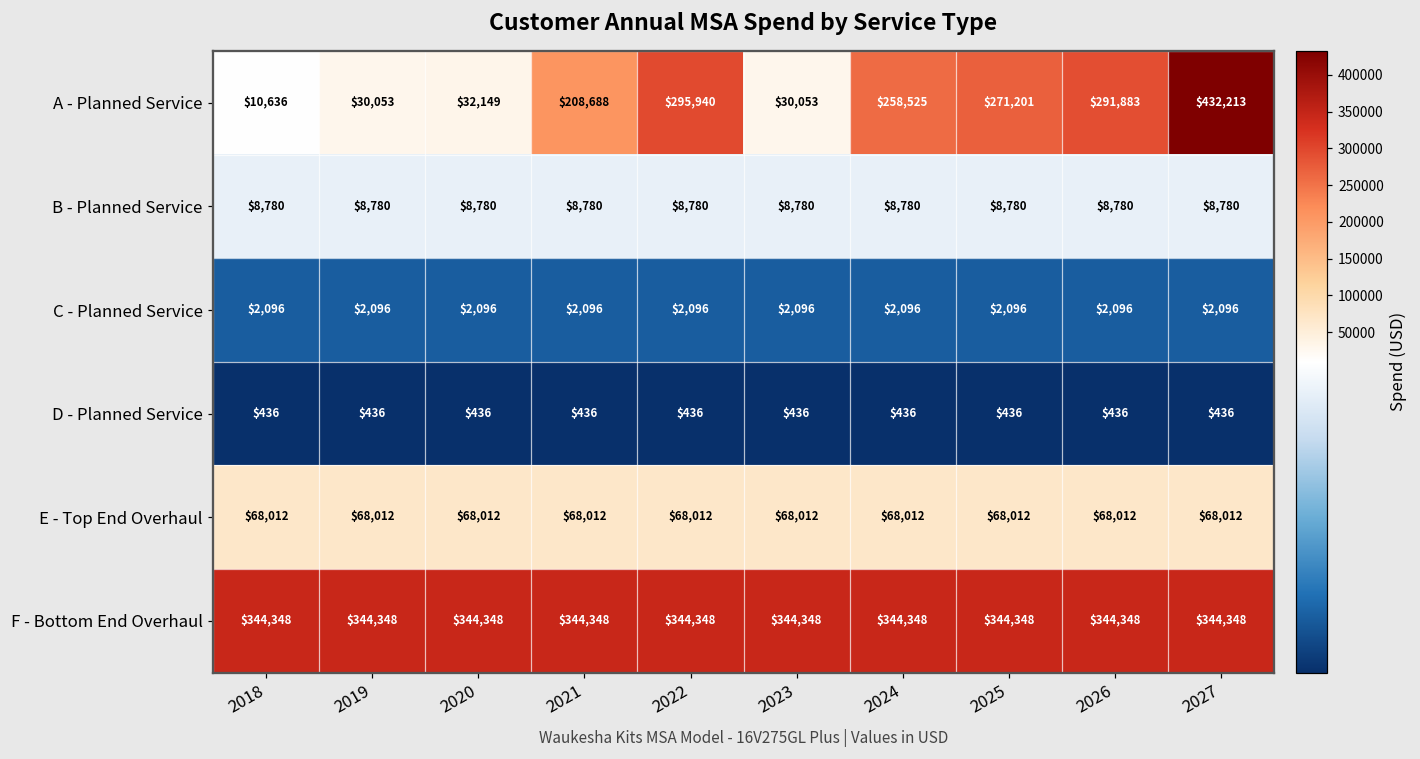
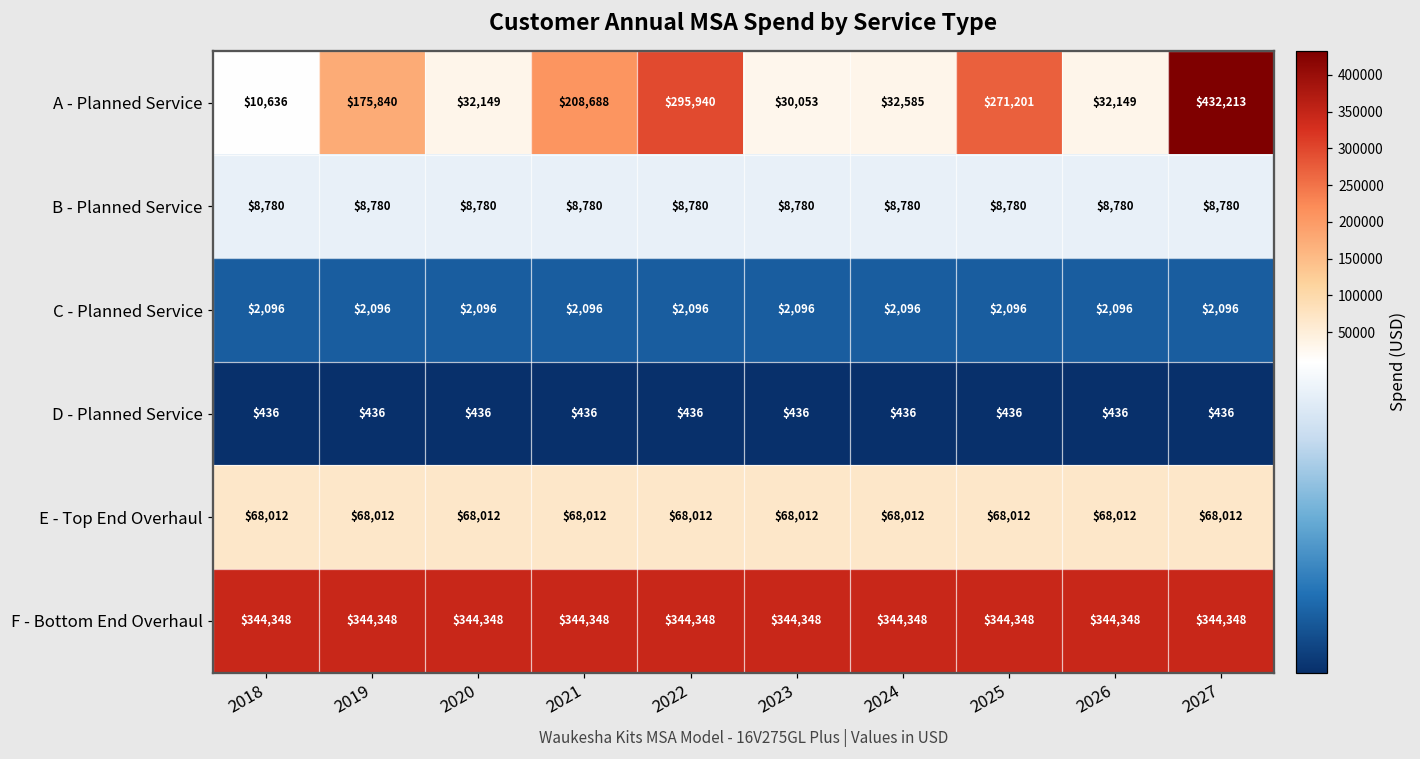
  {
    "A - Planned Service": {
      "2018": "$10,636",
-     "2019": "$30,053",
+     "2019": "$175,840",
      "2020": "$32,149",
      "2021": "$208,688",
      "2022": "$295,940",
      "2023": "$30,053",
-     "2024": "$258,525",
+     "2024": "$32,585",
      "2025": "$271,201",
-     "2026": "$291,883",
+     "2026": "$32,149",
      "2027": "$432,213"
    },
    "B - Planned Service": {
      "2018": "$8,780",
      "2019": "$8,780",
      "2020": "$8,780",
      "2021": "$8,780",
      "2022": "$8,780",
      "2023": "$8,780",
      "2024": "$8,780",
      "2025": "$8,780",
      "2026": "$8,780",
      "2027": "$8,780"
    },
    "C - Planned Service": {
      "2018": "$2,096",
      "2019": "$2,096",
      "2020": "$2,096",
      "2021": "$2,096",
      "2022": "$2,096",
      "2023": "$2,096",
      "2024": "$2,096",
      "2025": "$2,096",
      "2026": "$2,096",
      "2027": "$2,096"
    },
    "D - Planned Service": {
      "2018": "$436",
      "2019": "$436",
      "2020": "$436",
      "2021": "$436",
      "2022": "$436",
      "2023": "$436",
      "2024": "$436",
      "2025": "$436",
      "2026": "$436",
      "2027": "$436"
    },
    "E - Top End Overhaul": {
      "2018": "$68,012",
      "2019": "$68,012",
      "2020": "$68,012",
      "2021": "$68,012",
      "2022": "$68,012",
      "2023": "$68,012",
      "2024": "$68,012",
      "2025": "$68,012",
      "2026": "$68,012",
      "2027": "$68,012"
    },
    "F - Bottom End Overhaul": {
      "2018": "$344,348",
      "2019": "$344,348",
      "2020": "$344,348",
      "2021": "$344,348",
      "2022": "$344,348",
      "2023": "$344,348",
      "2024": "$344,348",
      "2025": "$344,348",
      "2026": "$344,348",
      "2027": "$344,348"
    }
  }
